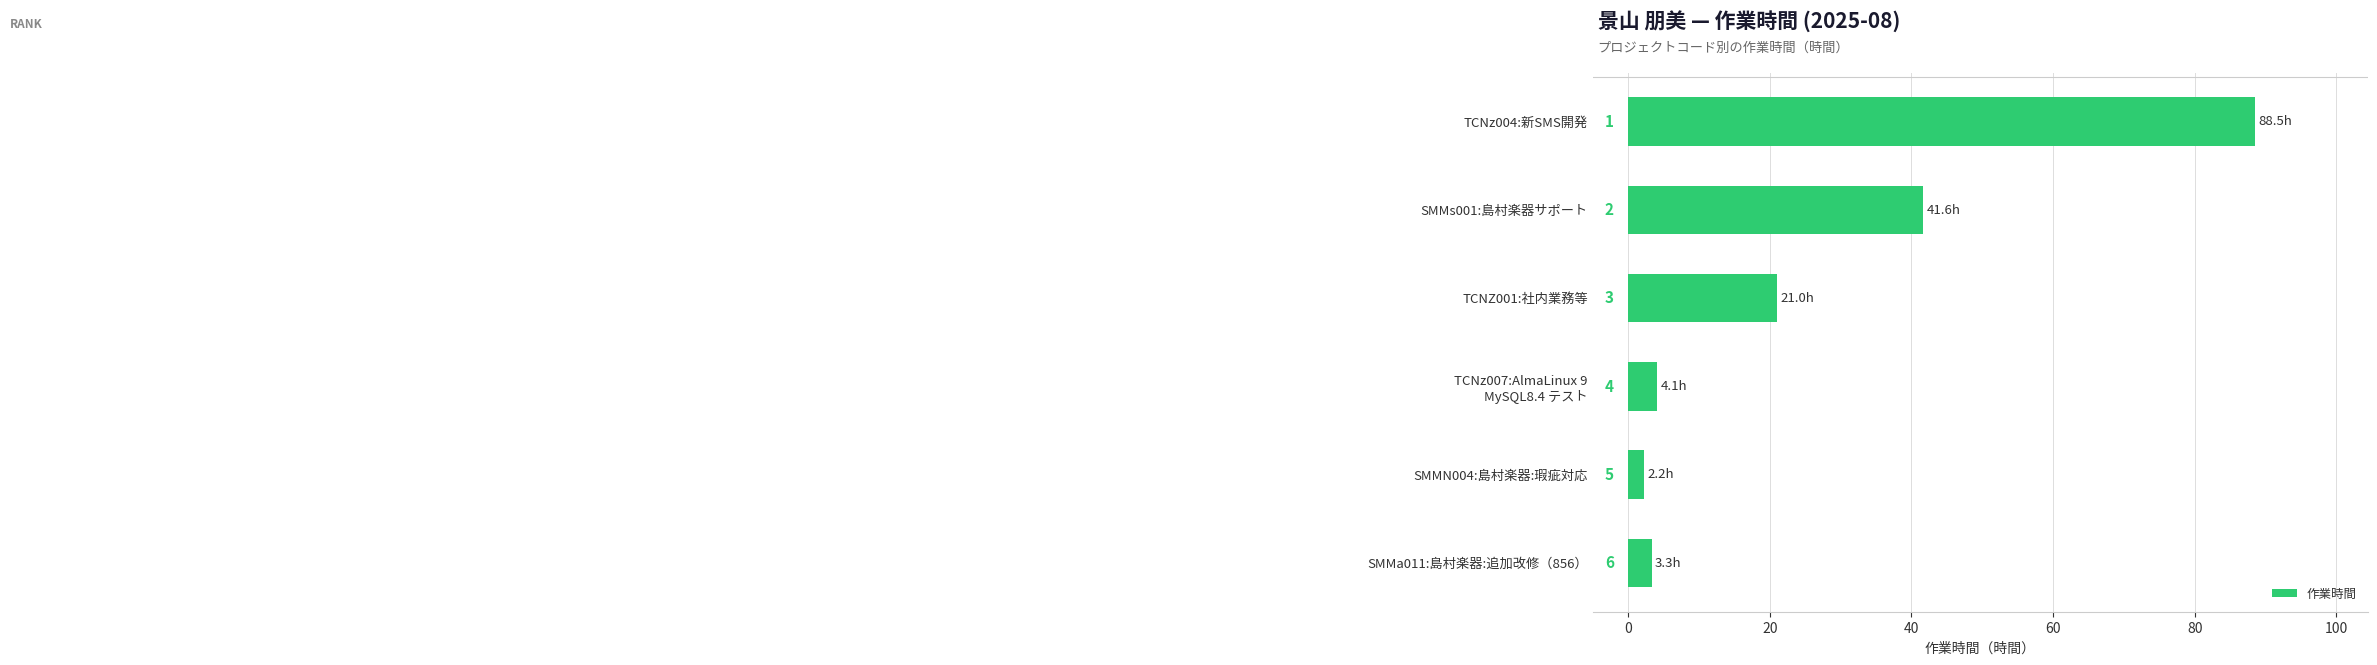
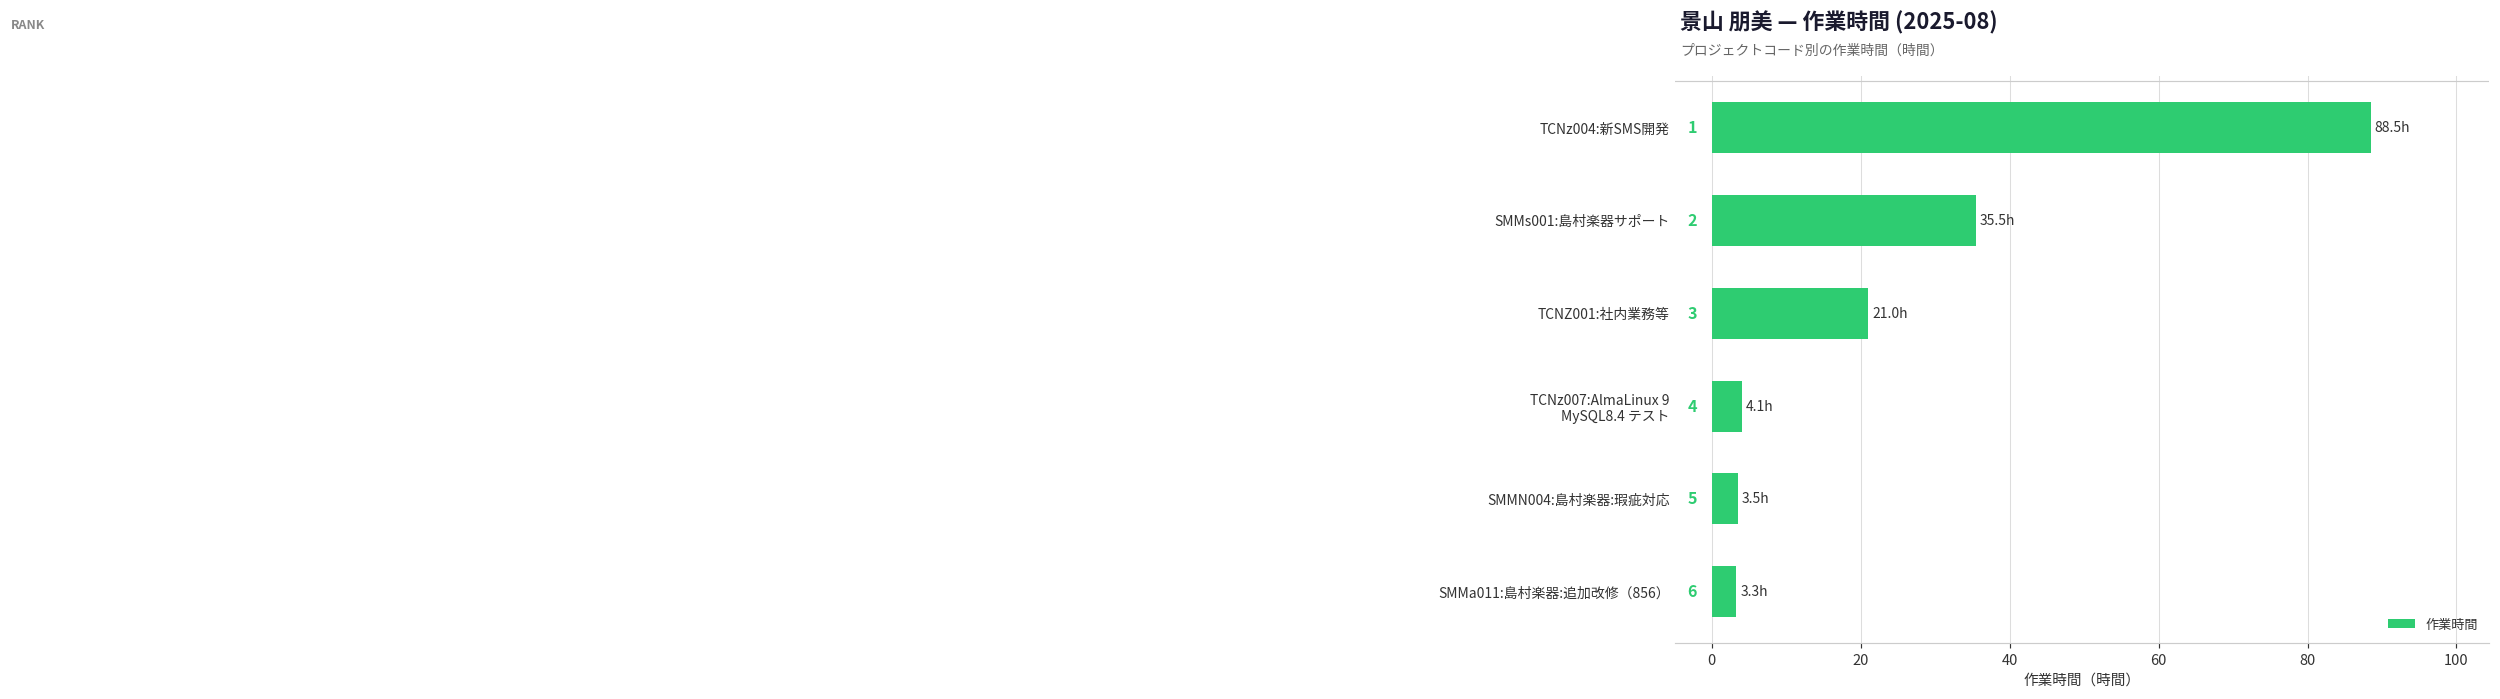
  {
    "TCNz004:新SMS開発": "88.5h",
-   "SMMs001:島村楽器サポート": "41.6h",
+   "SMMs001:島村楽器サポート": "35.5h",
    "TCNZ001:社内業務等": "21.0h",
    "TCNz007:AlmaLinux 9 MySQL8.4 テスト": "4.1h",
-   "SMMN004:島村楽器:瑕疵対応": "2.2h",
+   "SMMN004:島村楽器:瑕疵対応": "3.5h",
    "SMMa011:島村楽器:追加改修（856）": "3.3h"
  }
